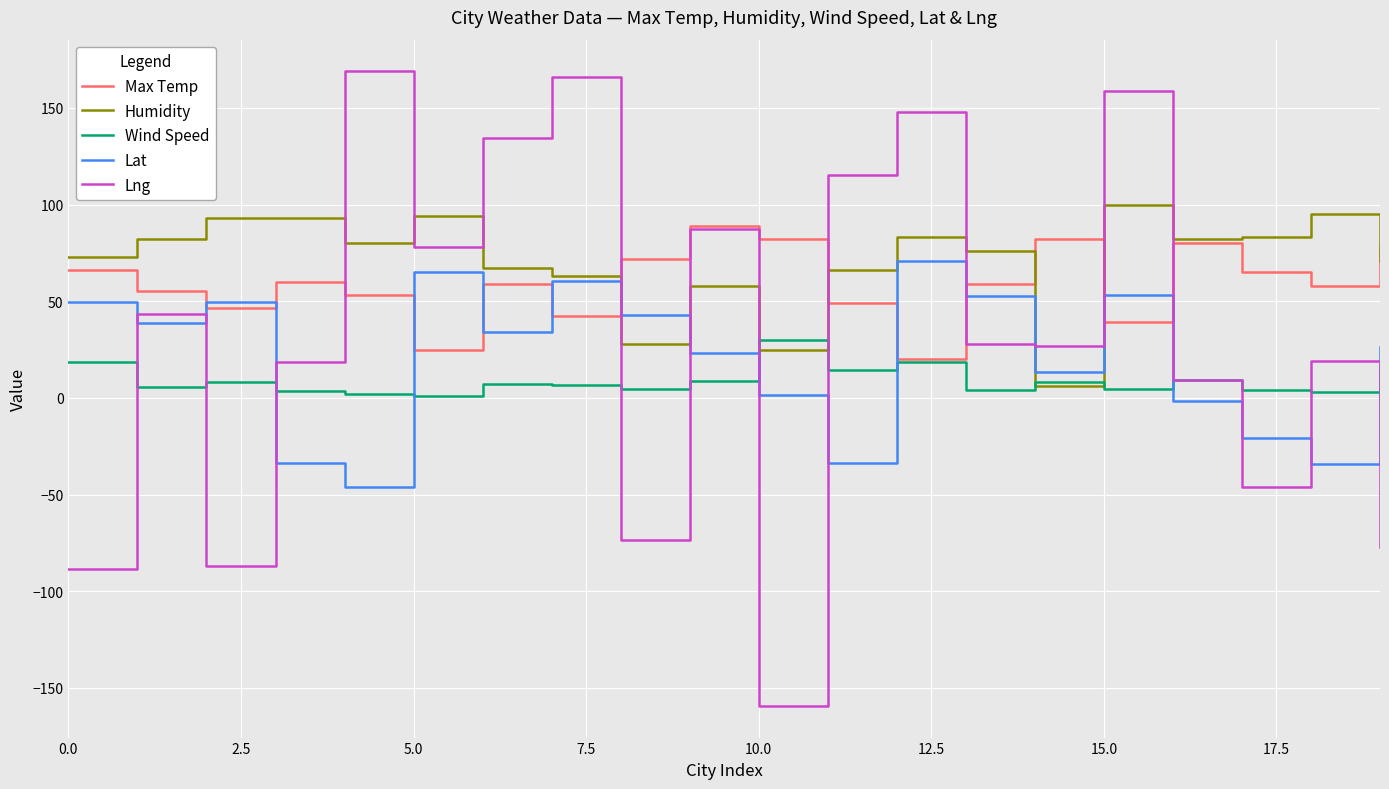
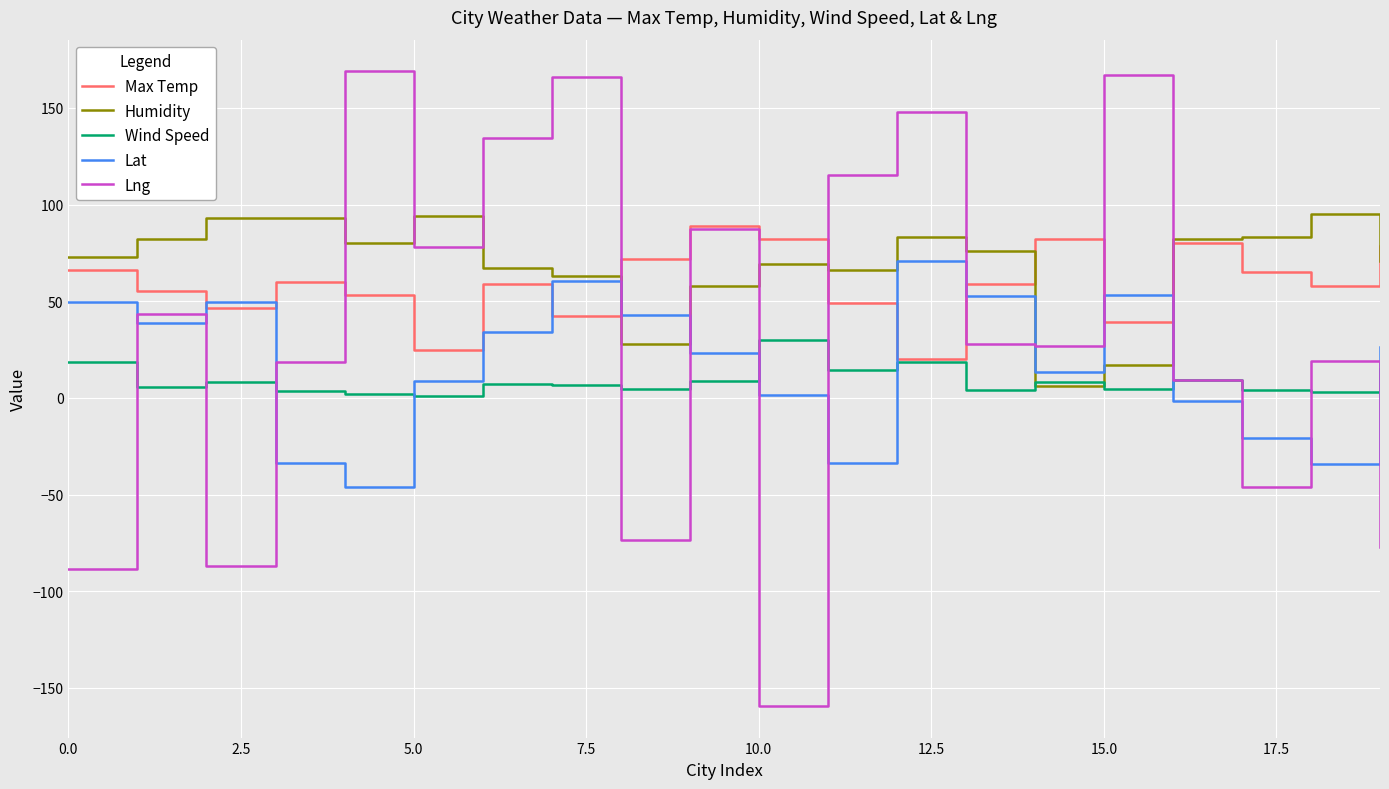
  {
    "Max Temp": {
      "0.0": 66,
      "5.0": 25,
      "10.0": 82,
      "15.0": 39
    },
    "Humidity": {
      "0.0": 73,
      "5.0": 94,
-     "10.0": 25,
-     "15.0": 100
+     "10.0": 69,
+     "15.0": 17
    },
    "Wind Speed": {
      "0.0": 18,
      "5.0": 1,
      "10.0": 30,
      "15.0": 4
    },
    "Lat": {
      "0.0": 50,
-     "5.0": 65,
+     "5.0": 9,
      "10.0": 1,
      "15.0": 53
    },
    "Lng": {
      "0.0": -89,
      "5.0": 78,
      "10.0": -159,
-     "15.0": 159
+     "15.0": 167
    }
  }
